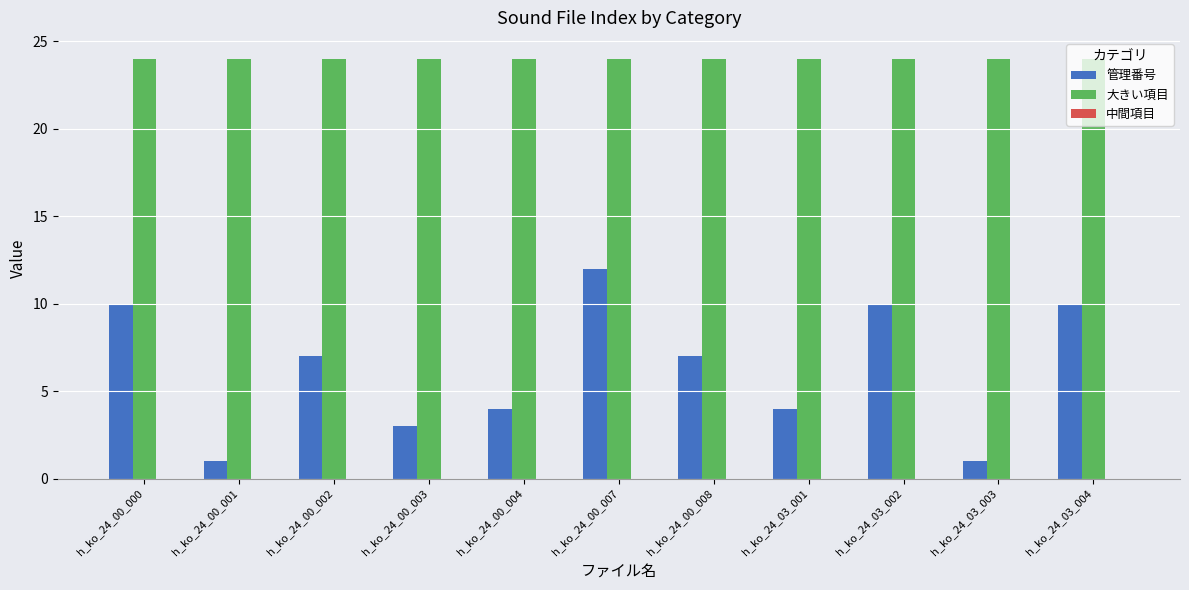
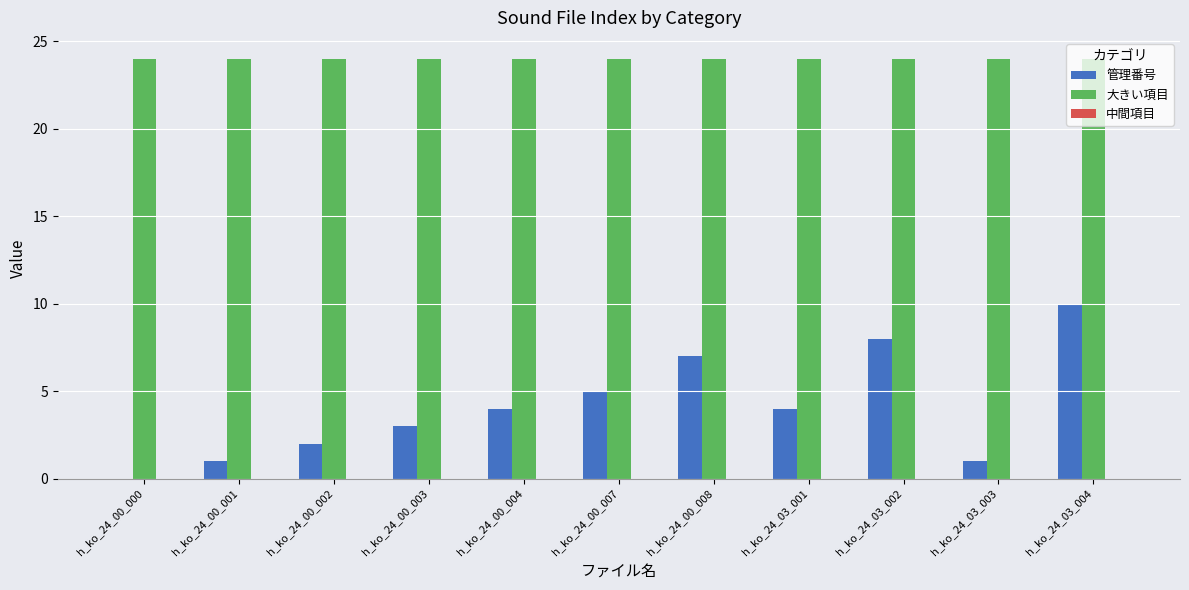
  {
    "管理番号": {
-     "h_ko_24_00_000": 10,
+     "h_ko_24_00_000": 0,
      "h_ko_24_00_001": 1,
-     "h_ko_24_00_002": 7,
+     "h_ko_24_00_002": 2,
      "h_ko_24_00_003": 3,
      "h_ko_24_00_004": 4,
-     "h_ko_24_00_007": 12,
+     "h_ko_24_00_007": 5,
      "h_ko_24_00_008": 7,
      "h_ko_24_03_001": 4,
-     "h_ko_24_03_002": 10,
+     "h_ko_24_03_002": 8,
      "h_ko_24_03_003": 1,
      "h_ko_24_03_004": 10
    },
    "大きい項目": {
      "h_ko_24_00_000": 24,
      "h_ko_24_00_001": 24,
      "h_ko_24_00_002": 24,
      "h_ko_24_00_003": 24,
      "h_ko_24_00_004": 24,
      "h_ko_24_00_007": 24,
      "h_ko_24_00_008": 24,
      "h_ko_24_03_001": 24,
      "h_ko_24_03_002": 24,
      "h_ko_24_03_003": 24
    },
    "中間項目": {
      "h_ko_24_00_000": 0,
      "h_ko_24_00_001": 0,
      "h_ko_24_00_002": 0,
      "h_ko_24_00_003": 0,
      "h_ko_24_00_004": 0,
      "h_ko_24_00_007": 0,
      "h_ko_24_00_008": 0,
      "h_ko_24_03_001": 0,
      "h_ko_24_03_002": 0,
      "h_ko_24_03_003": 0,
      "h_ko_24_03_004": 0
    }
  }
